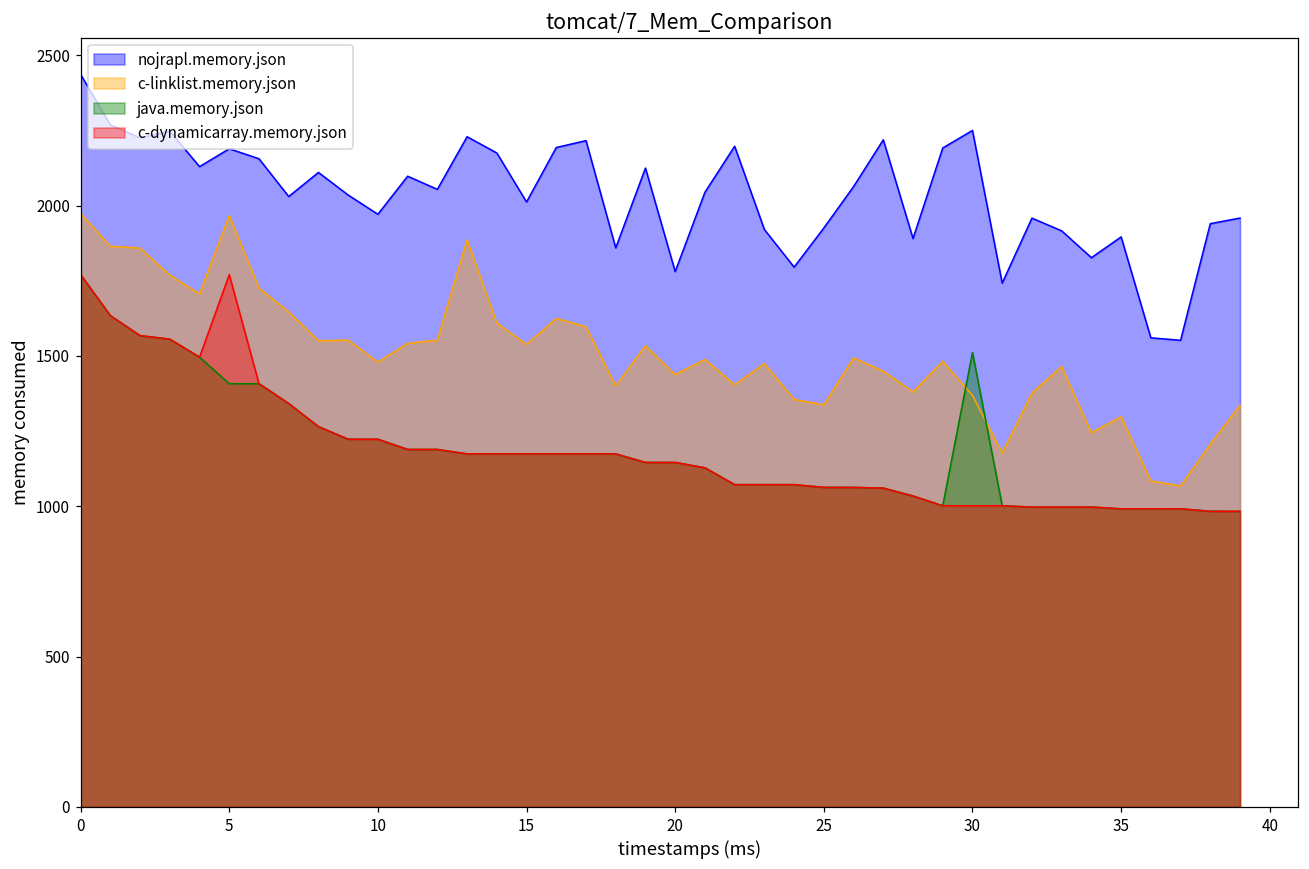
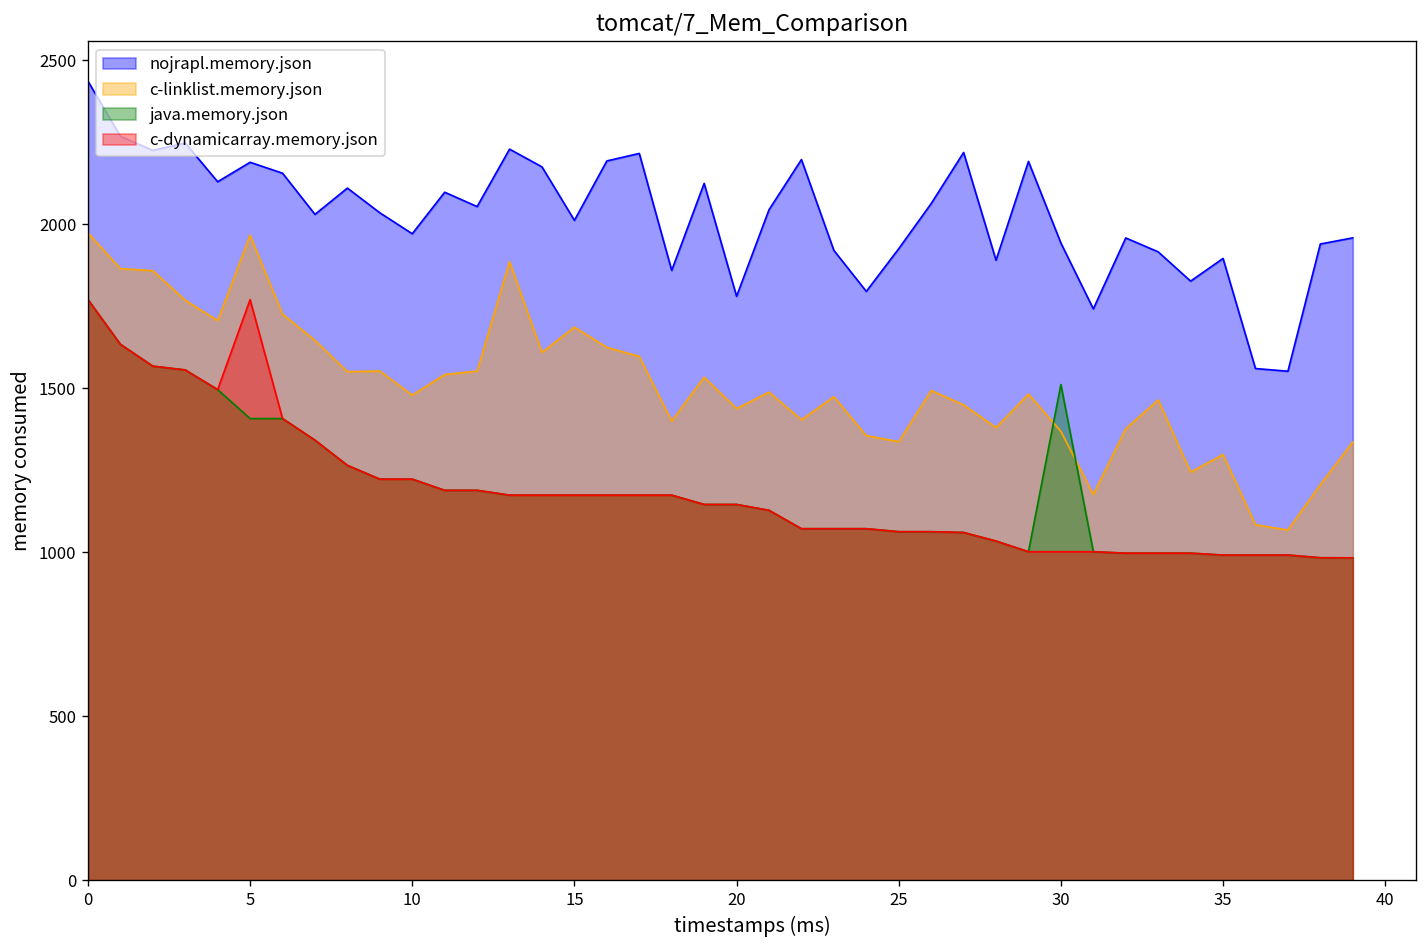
  {
    "nojrapl.memory.json": {
      "0": 2440,
      "5": 2190,
      "10": 1970,
      "15": 2010,
      "20": 1780,
      "25": 1930,
-     "30": 2250,
+     "30": 1940,
      "35": 1900
    },
    "c-linklist.memory.json": {
      "0": 1970,
      "5": 1970,
      "10": 1480,
-     "15": 1540,
+     "15": 1690,
      "20": 1440,
      "25": 1340,
      "30": 1370,
      "35": 1300
    },
    "java.memory.json": {
      "5": 1410,
      "30": 1510
    },
    "c-dynamicarray.memory.json": {
      "5": 1770,
      "30": 1000
    }
  }
